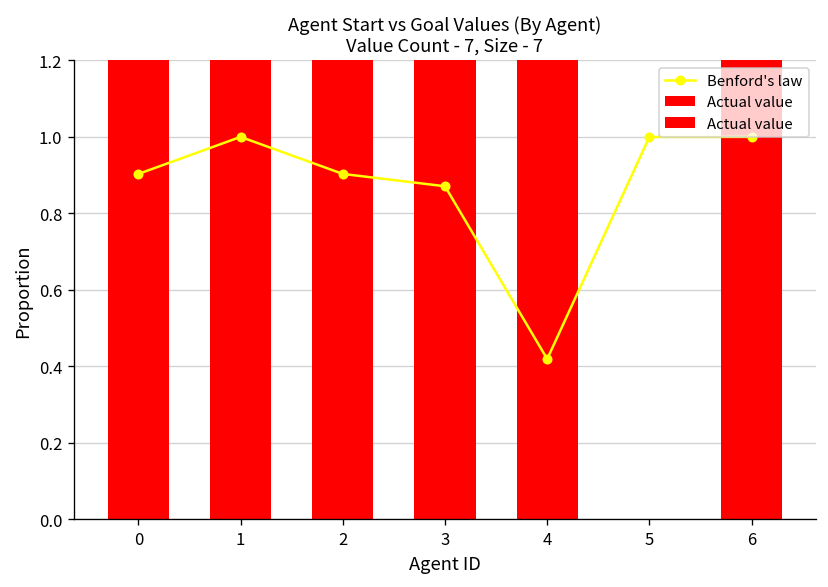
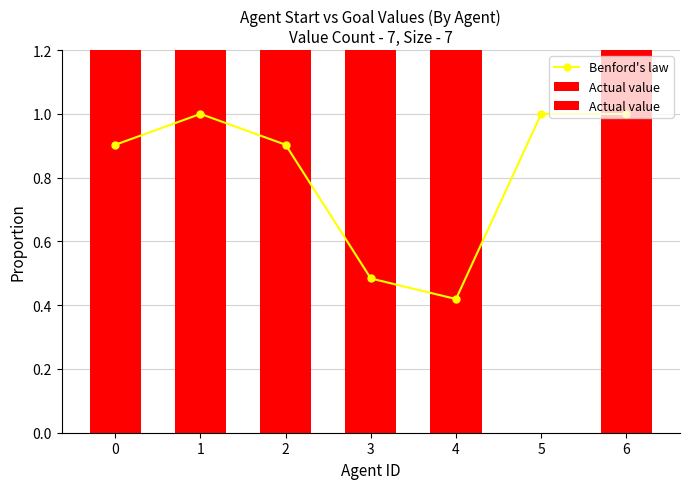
  {
    "Benford's law": {
      "0": 0.90,
      "1": 1.00,
      "2": 0.90,
-     "3": 0.87,
+     "3": 0.48,
      "4": 0.42,
      "5": 1.00
    }
  }
